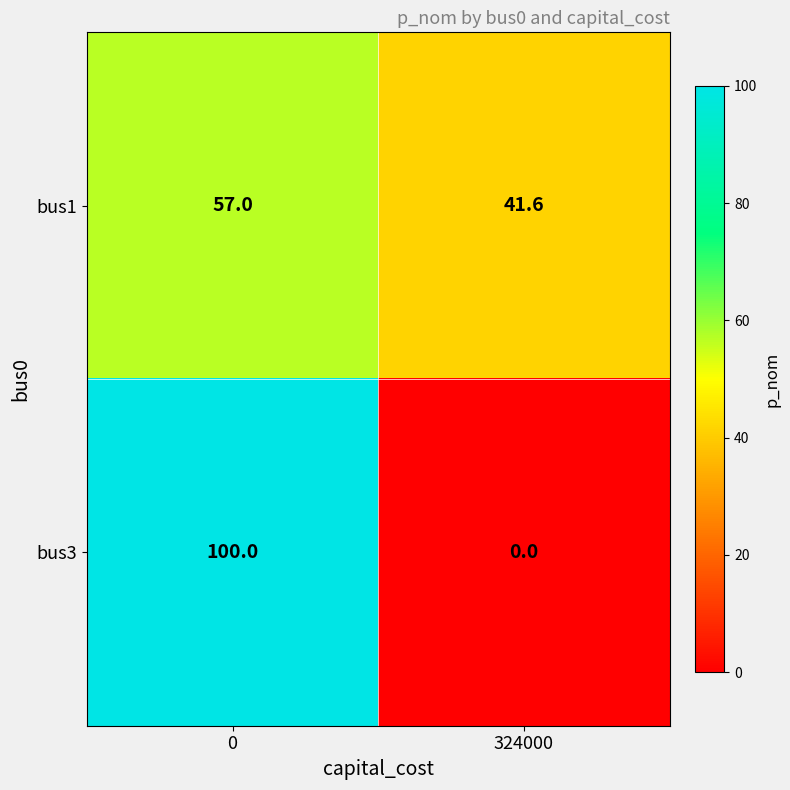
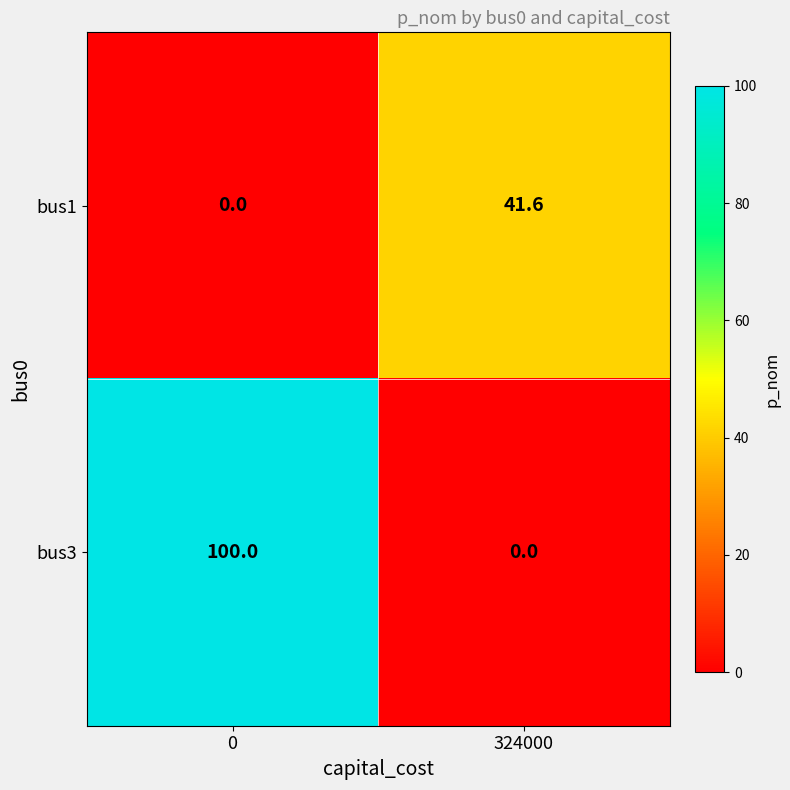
  {
    "bus1": {
-     "0": 57.0,
+     "0": 0.0,
      "324000": 41.6
    },
    "bus3": {
      "0": 100.0,
      "324000": 0.0
    }
  }
